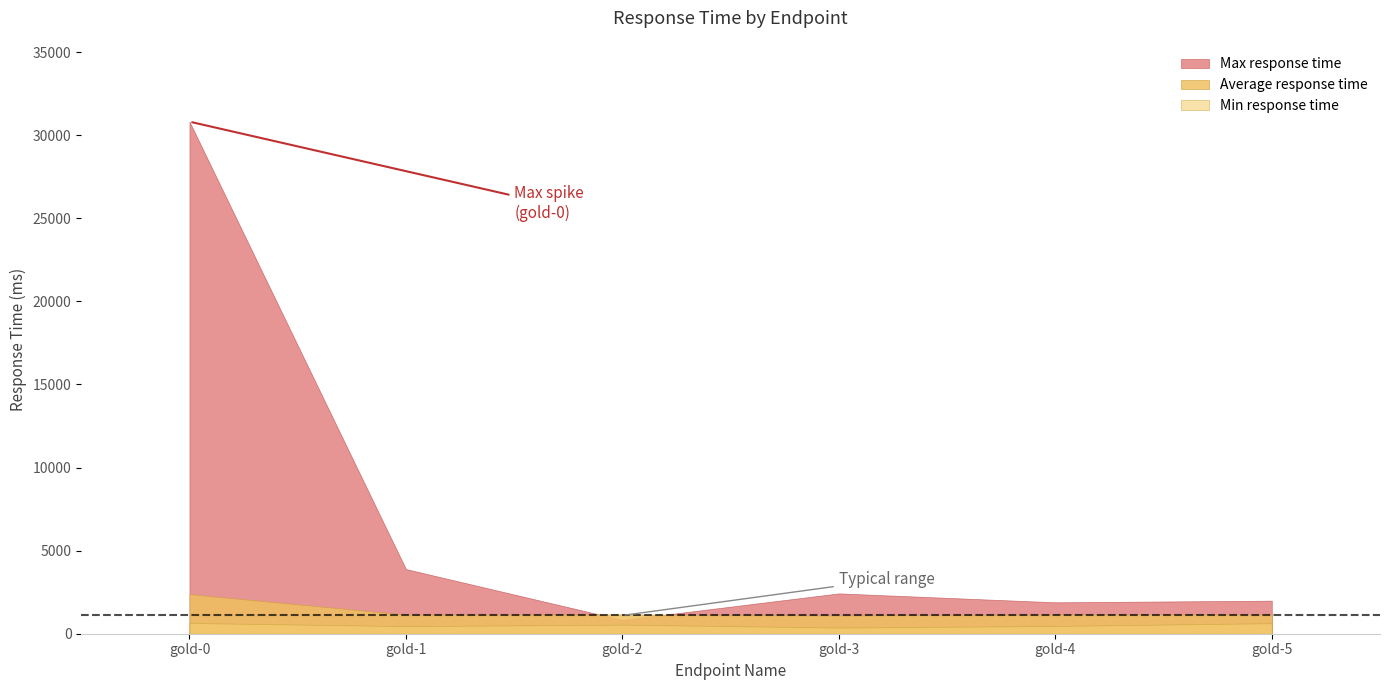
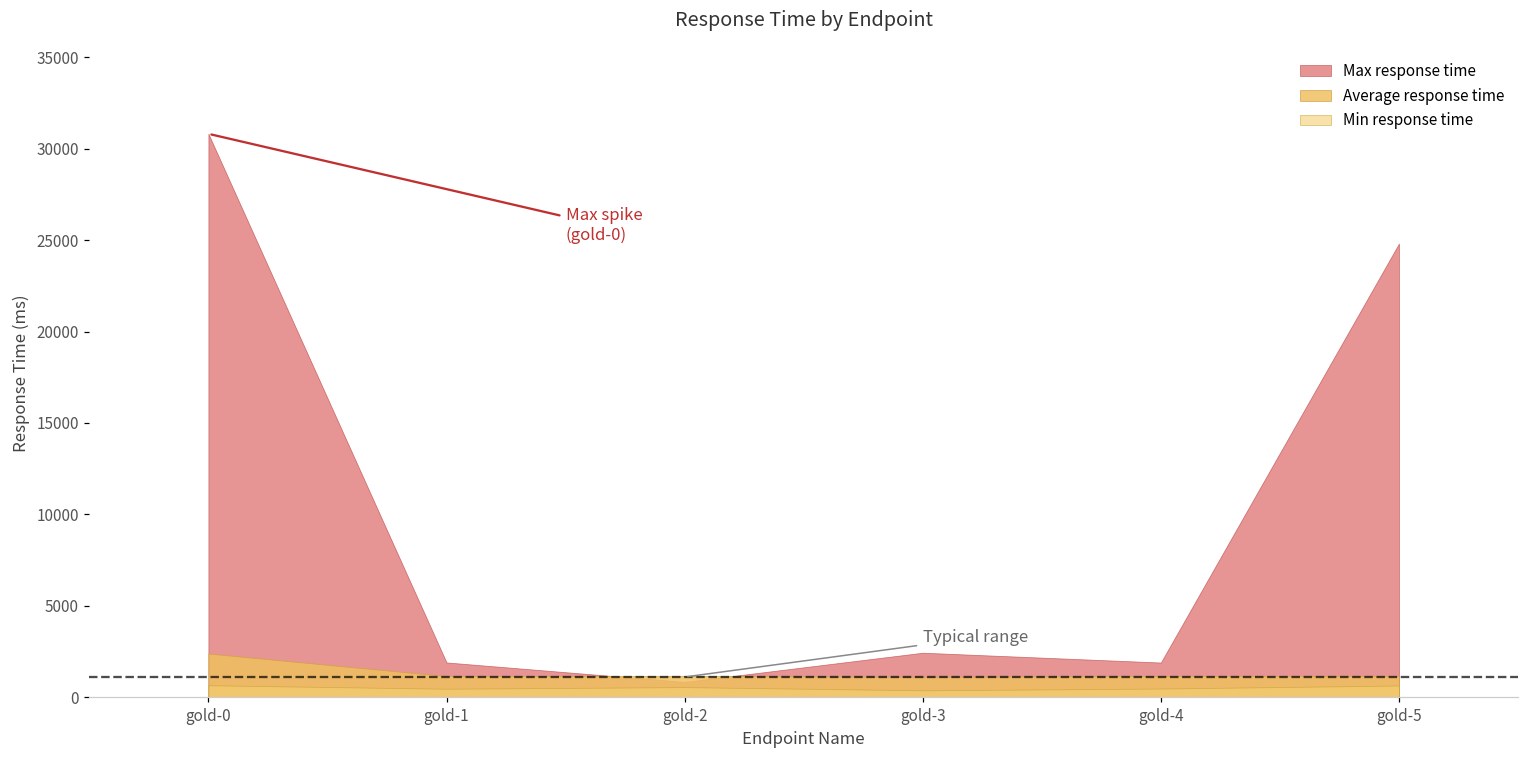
  {
    "Max response time": {
      "gold-0": 30800,
-     "gold-1": 3900,
+     "gold-1": 1900,
      "gold-2": 800,
      "gold-3": 2400,
      "gold-4": 1900,
-     "gold-5": 2000
+     "gold-5": 24800
    }
  }
